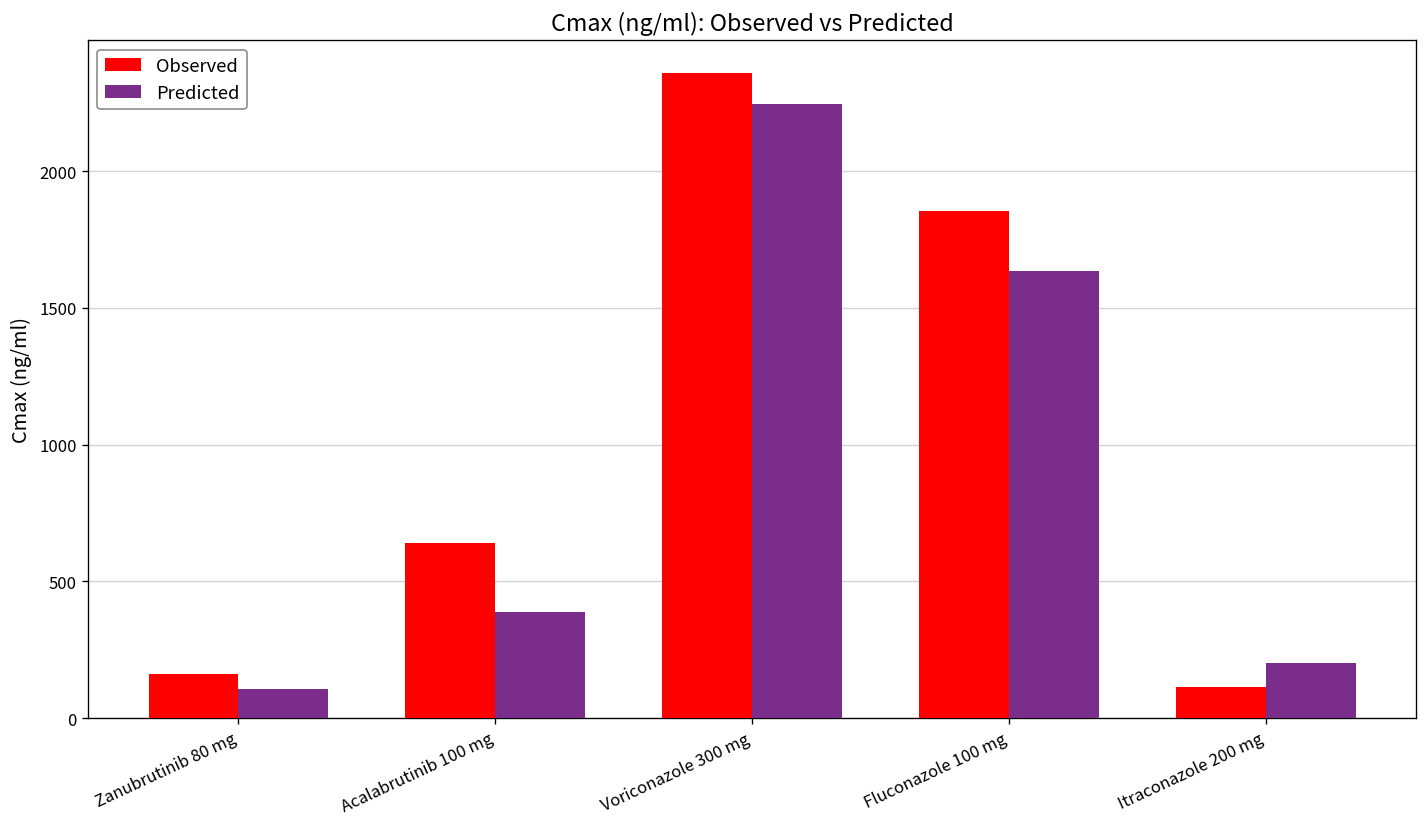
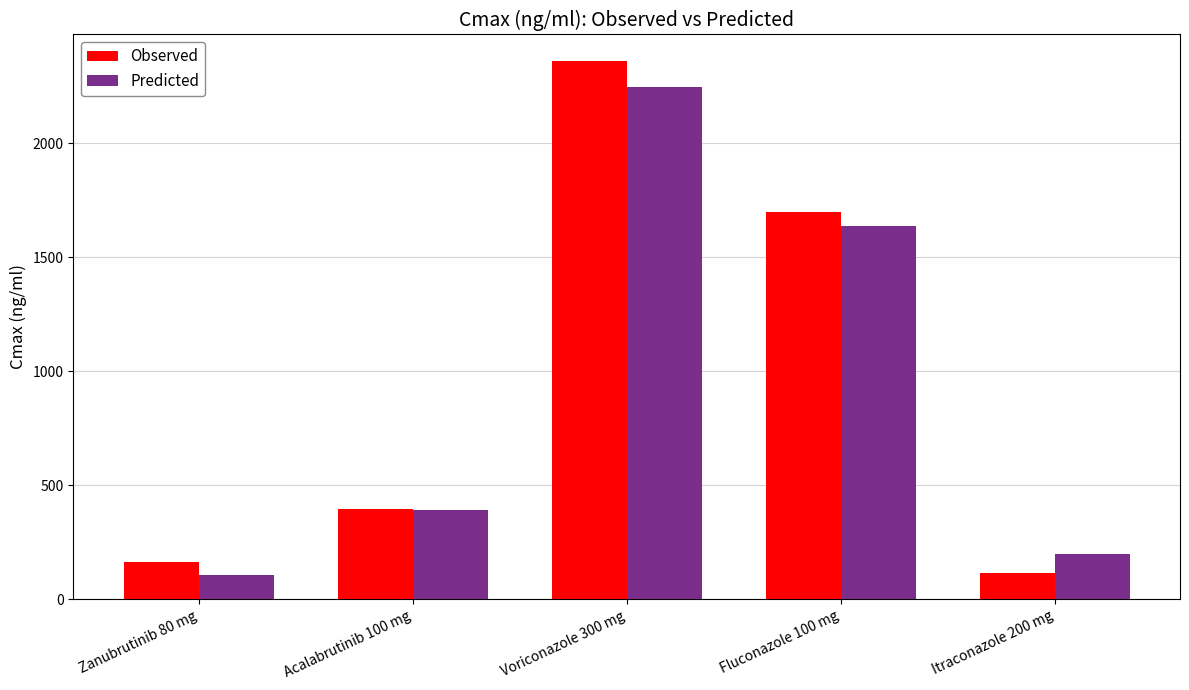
  {
    "Observed": {
      "Zanubrutinib 80 mg": 160,
-     "Acalabrutinib 100 mg": 640,
+     "Acalabrutinib 100 mg": 400,
      "Voriconazole 300 mg": 2360,
-     "Fluconazole 100 mg": 1850,
+     "Fluconazole 100 mg": 1700,
      "Itraconazole 200 mg": 110
    },
    "Predicted": {
      "Zanubrutinib 80 mg": 110,
      "Acalabrutinib 100 mg": 390,
      "Voriconazole 300 mg": 2250,
      "Fluconazole 100 mg": 1640,
      "Itraconazole 200 mg": 200
    }
  }
